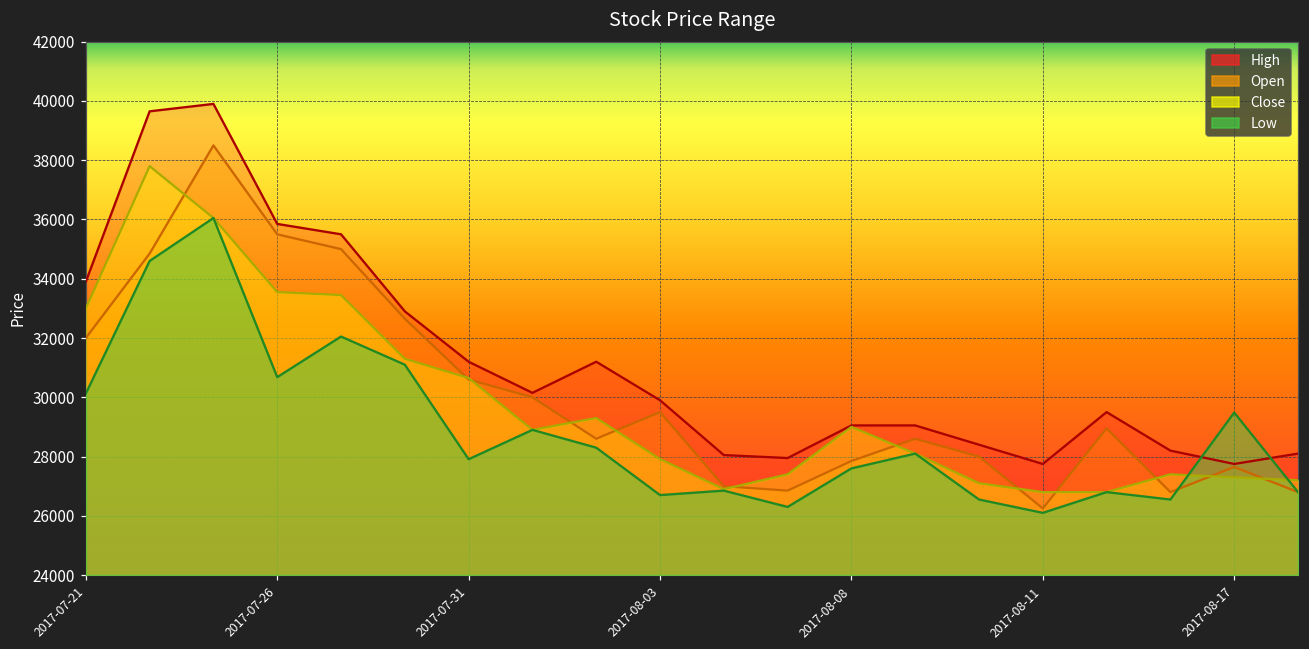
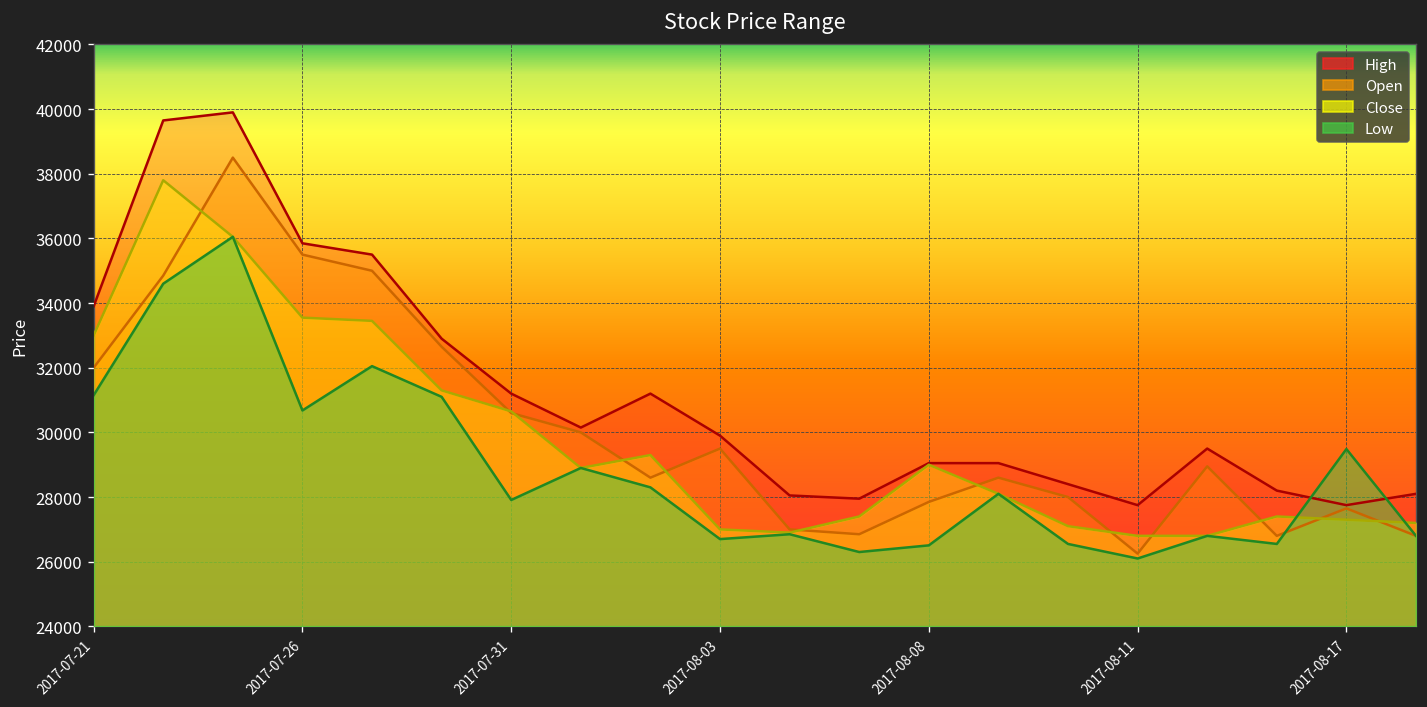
  {
    "Close": {
      "2017-07-21": 33000,
      "2017-07-26": 33600,
-     "2017-08-03": 27900,
+     "2017-08-03": 27000,
      "2017-08-11": 26800,
      "2017-08-17": 27300
    },
    "Low": {
-     "2017-07-21": 30100,
+     "2017-07-21": 31200,
      "2017-07-26": 30700,
      "2017-07-31": 27900,
      "2017-08-03": 26700,
-     "2017-08-08": 27600,
+     "2017-08-08": 26500,
      "2017-08-11": 26100,
      "2017-08-17": 29500
    }
  }
